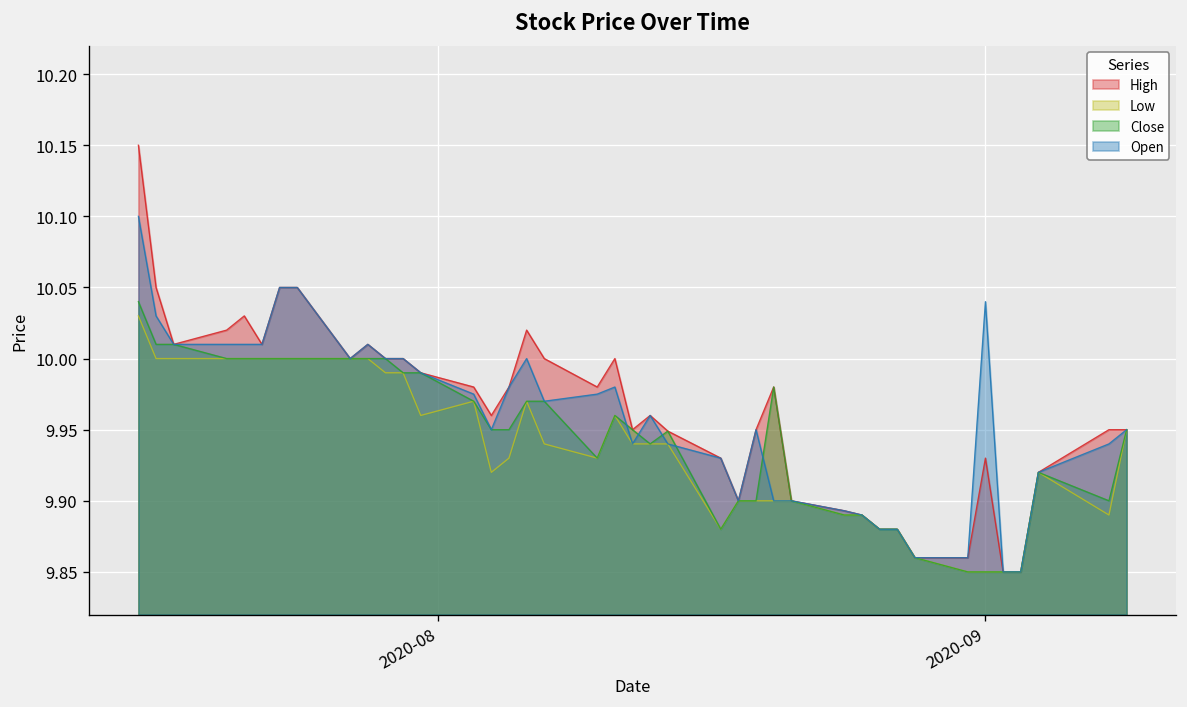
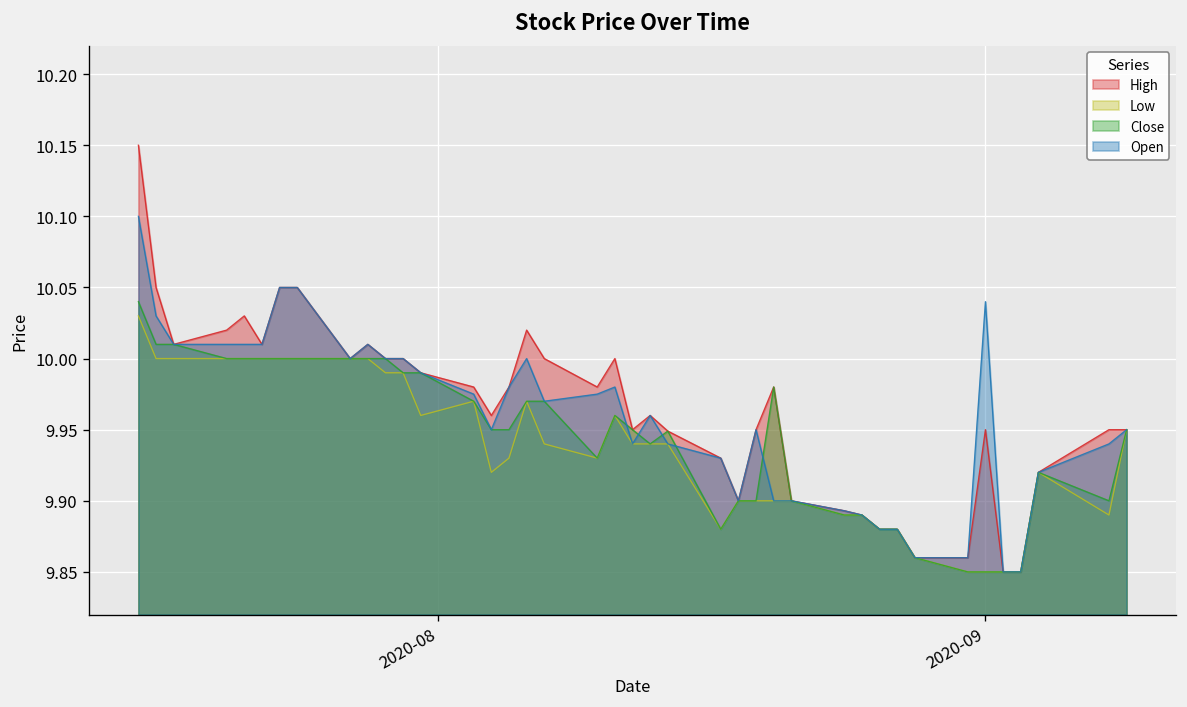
  {
    "High": {
-     "2020-09": 9.93
+     "2020-09": 9.95
    },
    "Open": {
      "2020-09": 10.04
    }
  }
